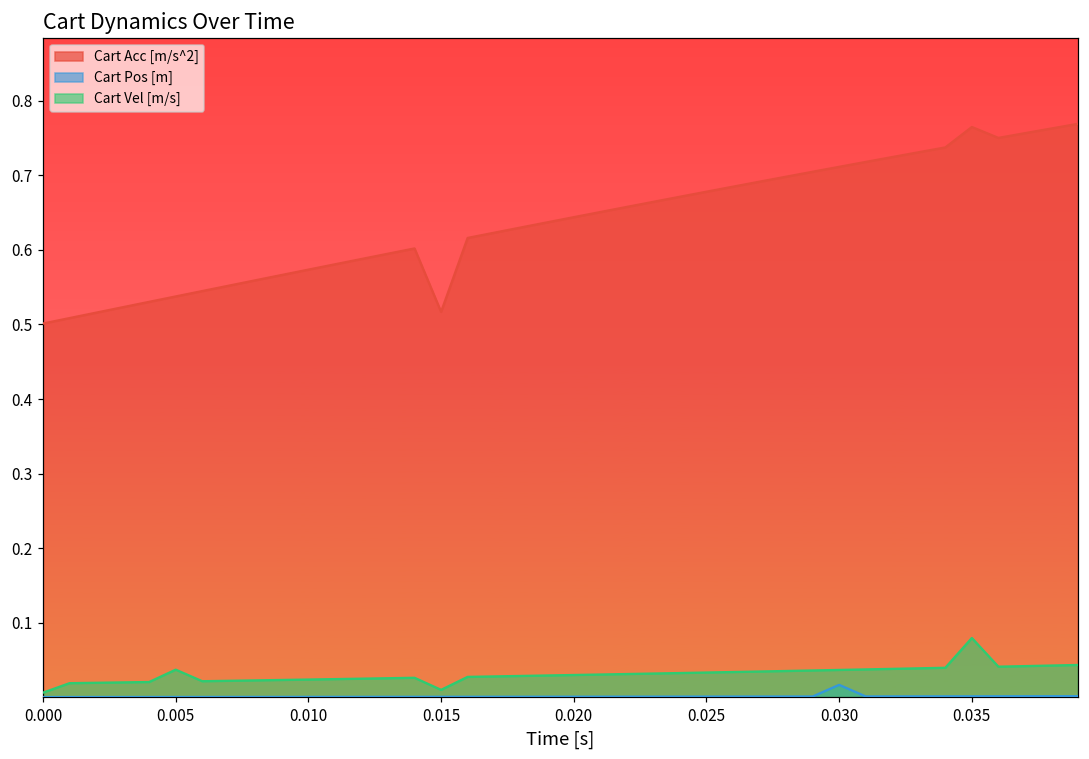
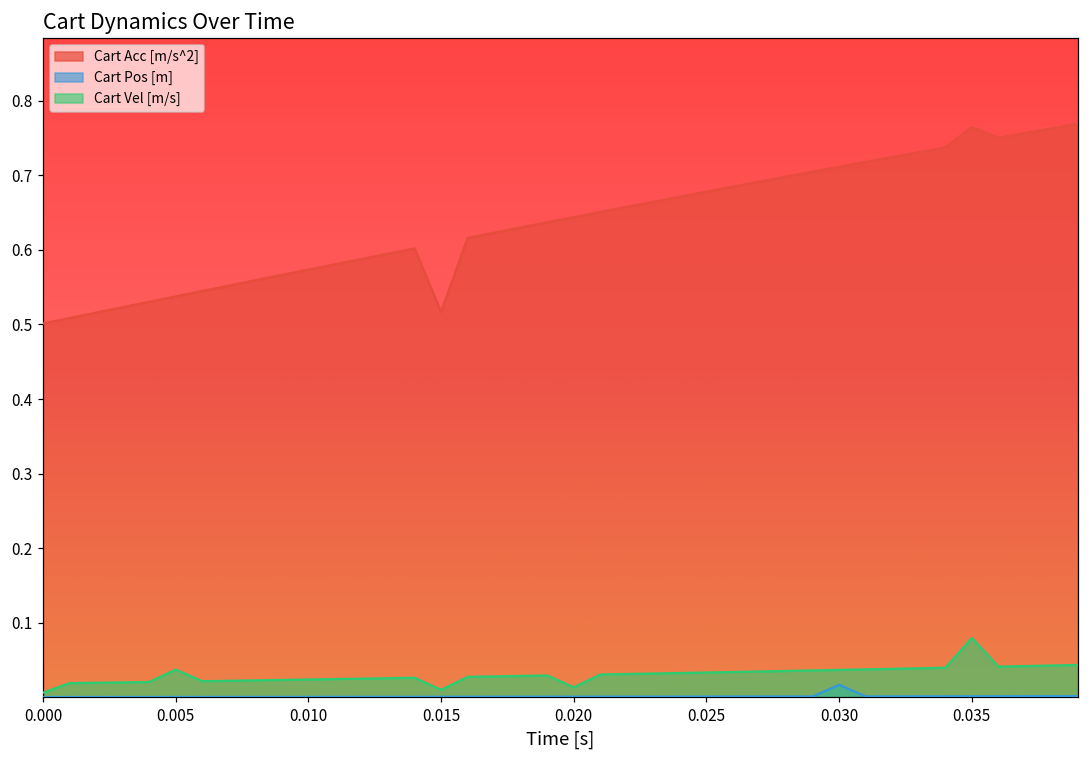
  {
    "Cart Acc [m/s^2]": {
      "0.000": 0.50,
      "0.005": 0.54,
      "0.010": 0.57,
      "0.015": 0.52,
      "0.020": 0.64,
      "0.025": 0.68,
      "0.030": 0.71,
      "0.035": 0.76
    },
    "Cart Pos [m]": {
      "0.000": 0.00,
      "0.005": 0.00,
      "0.010": 0.00,
      "0.015": 0.00,
      "0.020": 0.00,
      "0.025": 0.00,
      "0.030": 0.02,
      "0.035": 0.00
    },
    "Cart Vel [m/s]": {
      "0.000": 0.01,
      "0.005": 0.04,
      "0.010": 0.02,
      "0.015": 0.01,
-     "0.020": 0.03,
+     "0.020": 0.01,
      "0.025": 0.03,
      "0.030": 0.04,
      "0.035": 0.08
    }
  }
